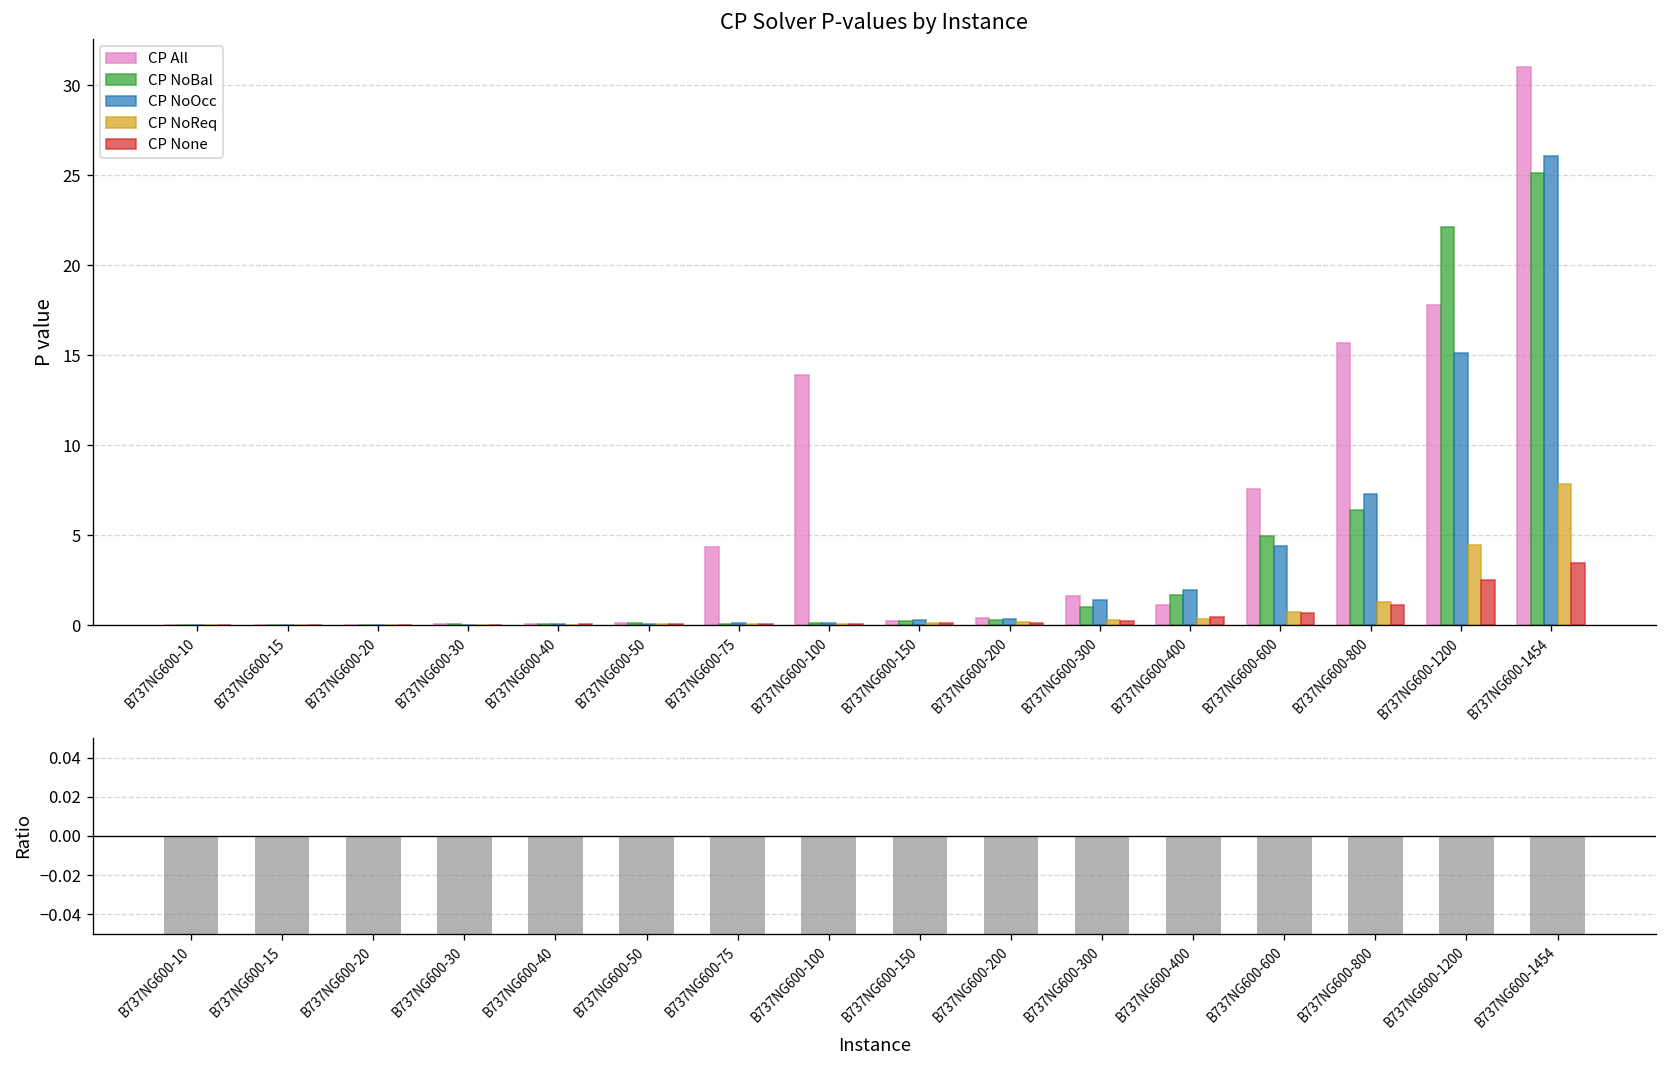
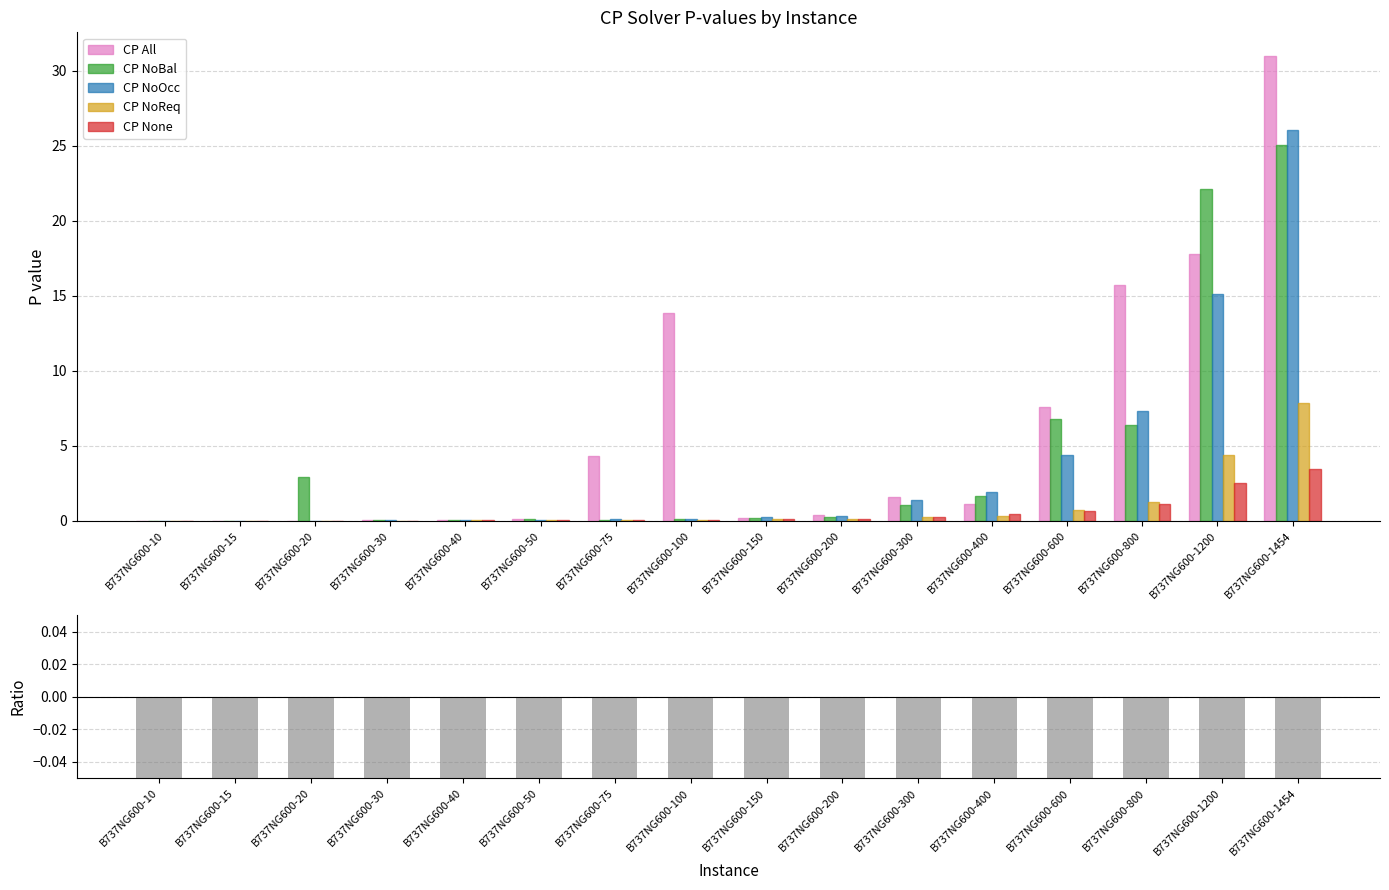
  {
    "CP Solver P-values by Instance": {
      "CP All": {
        "B737NG600-75": 4.3,
        "B737NG600-100": 13.9,
        "B737NG600-150": 0.2,
        "B737NG600-200": 0.4,
        "B737NG600-300": 1.6,
        "B737NG600-400": 1.1,
        "B737NG600-600": 7.6,
        "B737NG600-800": 15.7,
        "B737NG600-1200": 17.8,
        "B737NG600-1454": 31.0
      },
      "CP NoBal": {
-       "B737NG600-20": 0.0,
+       "B737NG600-20": 2.9,
        "B737NG600-150": 0.2,
        "B737NG600-200": 0.3,
        "B737NG600-300": 1.0,
        "B737NG600-400": 1.7,
-       "B737NG600-600": 5.0,
+       "B737NG600-600": 6.8,
        "B737NG600-800": 6.4,
        "B737NG600-1200": 22.1,
        "B737NG600-1454": 25.1
      },
      "CP NoOcc": {
        "B737NG600-150": 0.3,
        "B737NG600-200": 0.3,
        "B737NG600-300": 1.4,
        "B737NG600-400": 2.0,
        "B737NG600-600": 4.4,
        "B737NG600-800": 7.3,
        "B737NG600-1200": 15.1,
        "B737NG600-1454": 26.1
      },
      "CP NoReq": {
        "B737NG600-300": 0.3,
        "B737NG600-400": 0.3,
        "B737NG600-600": 0.7,
        "B737NG600-800": 1.3,
        "B737NG600-1200": 4.4,
        "B737NG600-1454": 7.8
      },
      "CP None": {
        "B737NG600-300": 0.2,
        "B737NG600-400": 0.4,
        "B737NG600-600": 0.6,
        "B737NG600-800": 1.1,
        "B737NG600-1200": 2.5,
        "B737NG600-1454": 3.5
      }
    }
  }
